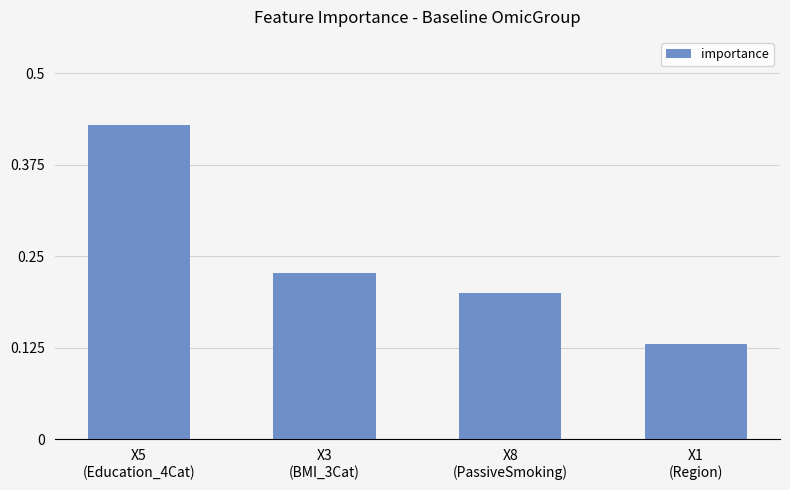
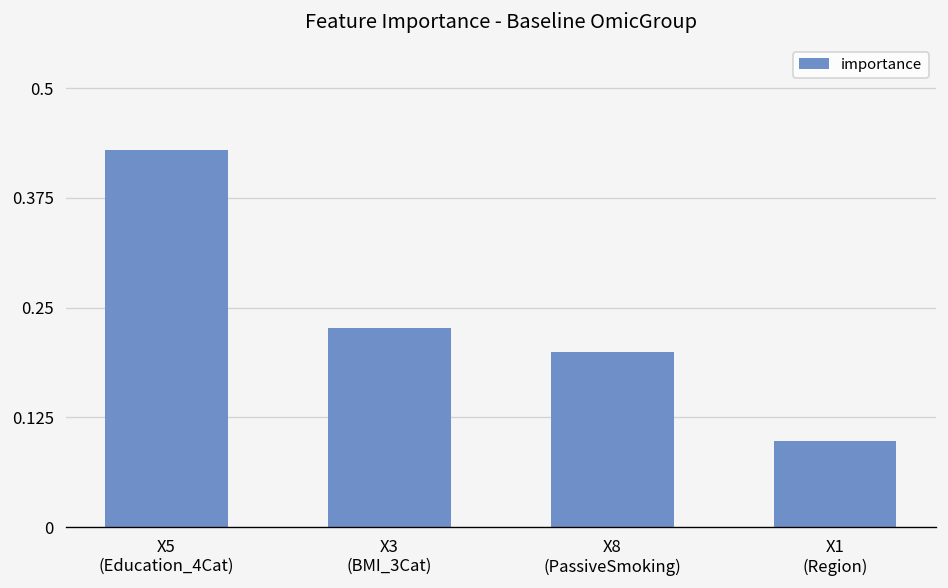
  {
    "X5 (Education_4Cat)": 0.43,
    "X3 (BMI_3Cat)": 0.23,
    "X8 (PassiveSmoking)": 0.20,
-   "X1 (Region)": 0.13
+   "X1 (Region)": 0.10
  }
